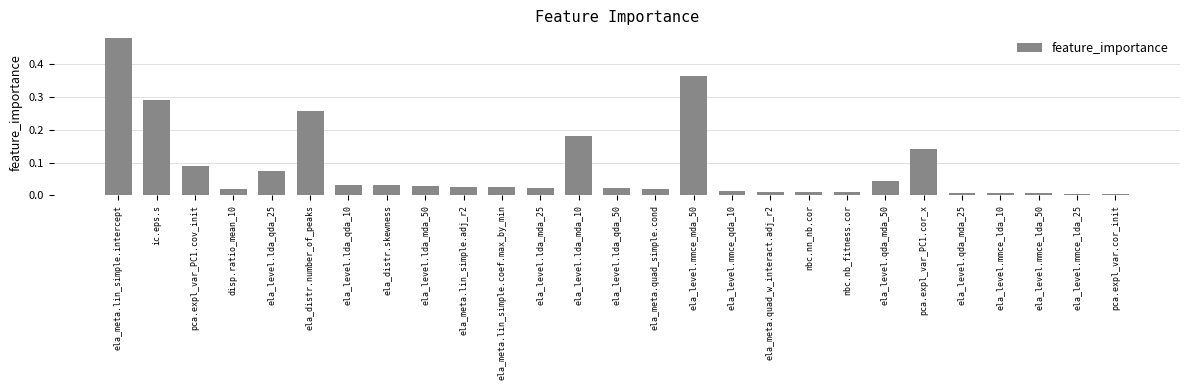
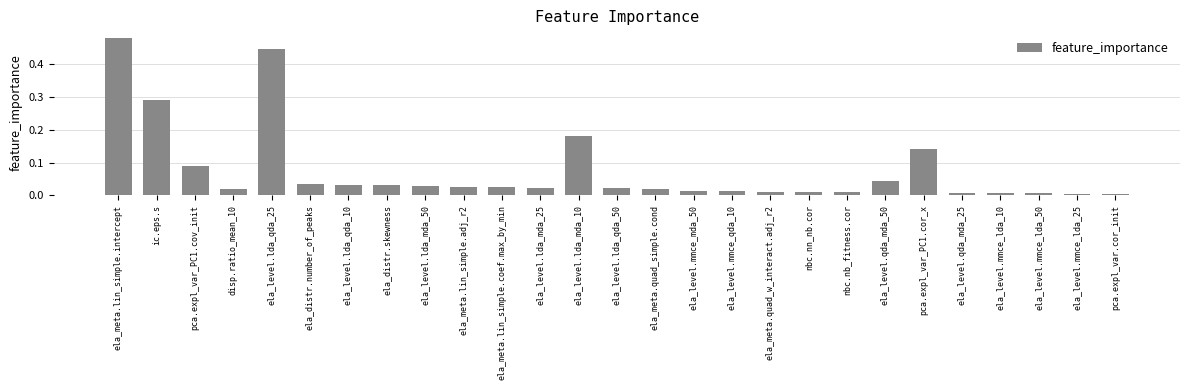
  {
    "ela_meta.lin_simple.intercept": 0.48,
    "ic.eps.s": 0.29,
    "pca.expl_var_PC1.cov_init": 0.09,
    "disp.ratio_mean_10": 0.02,
-   "ela_level.lda_qda_25": 0.07,
-   "ela_distr.number_of_peaks": 0.26,
+   "ela_level.lda_qda_25": 0.45,
+   "ela_distr.number_of_peaks": 0.03,
    "ela_level.lda_qda_10": 0.03,
    "ela_distr.skewness": 0.03,
    "ela_level.lda_mda_50": 0.03,
    "ela_meta.lin_simple.adj_r2": 0.03,
    "ela_meta.lin_simple.coef.max_by_min": 0.02,
    "ela_level.lda_mda_25": 0.02,
    "ela_level.lda_mda_10": 0.18,
    "ela_level.lda_qda_50": 0.02,
    "ela_meta.quad_simple.cond": 0.02,
-   "ela_level.mmce_mda_50": 0.36,
+   "ela_level.mmce_mda_50": 0.01,
    "ela_level.mmce_qda_10": 0.01,
    "ela_meta.quad_w_interact.adj_r2": 0.01,
    "nbc.nn_nb.cor": 0.01,
    "nbc.nb_fitness.cor": 0.01,
    "ela_level.qda_mda_50": 0.04,
    "pca.expl_var_PC1.cor_x": 0.14
  }
